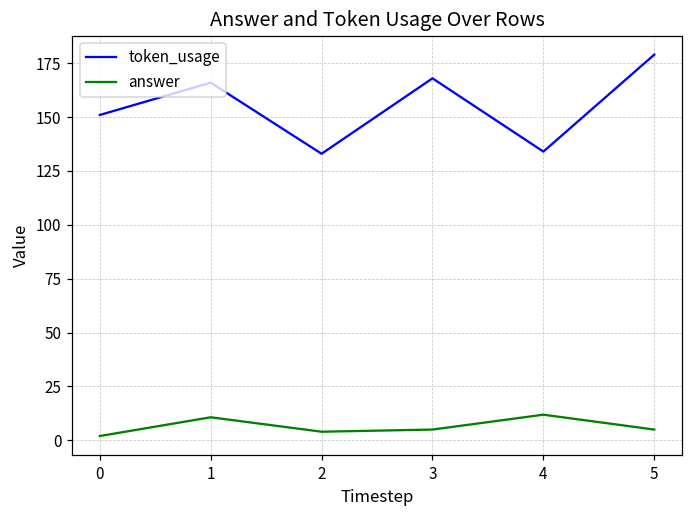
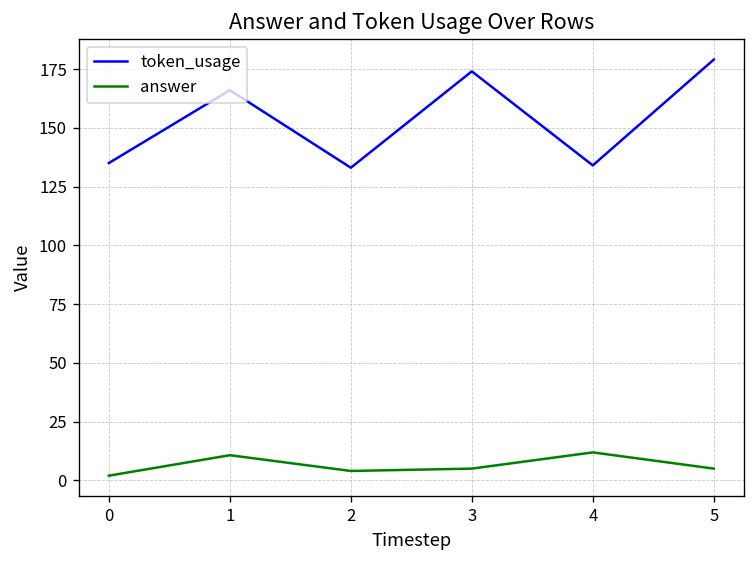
  {
    "token_usage": {
-     "0": 151,
+     "0": 135,
      "2": 133,
-     "3": 168,
+     "3": 174,
      "4": 134,
      "5": 179
    },
    "answer": {
      "0": 2,
      "1": 11,
      "2": 4,
      "3": 5,
      "4": 12,
      "5": 5
    }
  }
